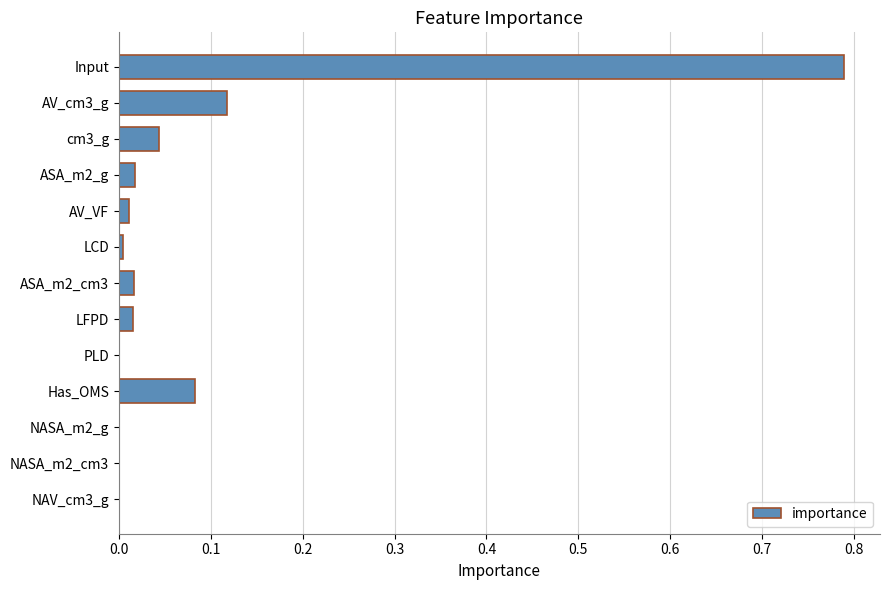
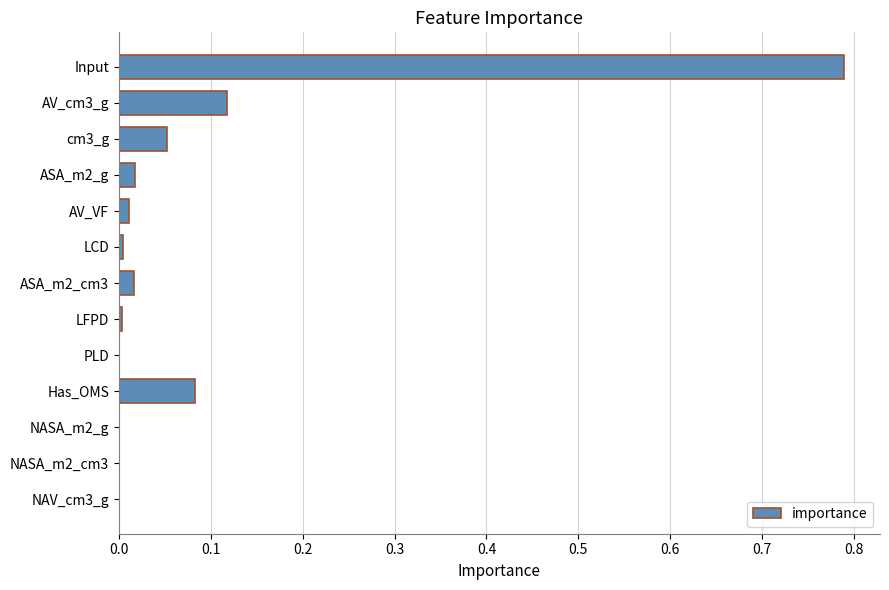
  {
    "Input": 0.79,
    "AV_cm3_g": 0.12,
-   "cm3_g": 0.04,
+   "cm3_g": 0.05,
    "ASA_m2_g": 0.02,
    "AV_VF": 0.01,
    "LCD": 0.00,
    "ASA_m2_cm3": 0.02,
-   "LFPD": 0.02,
+   "LFPD": 0.00,
    "Has_OMS": 0.08
  }
